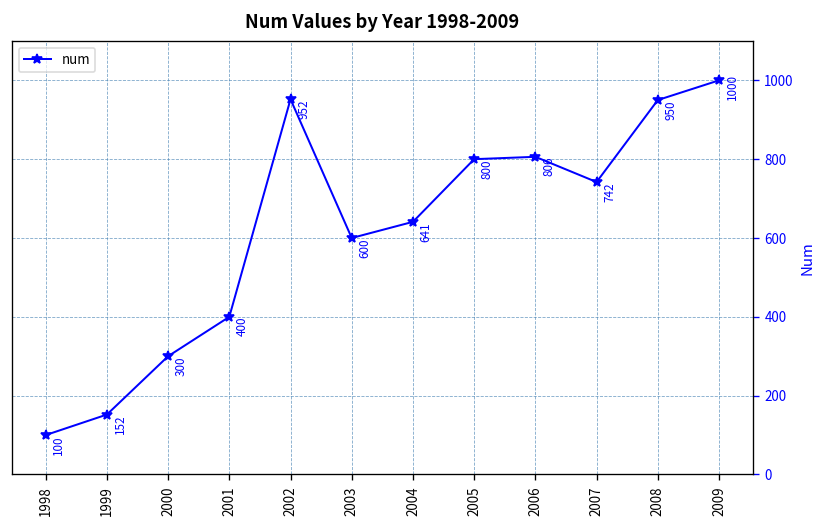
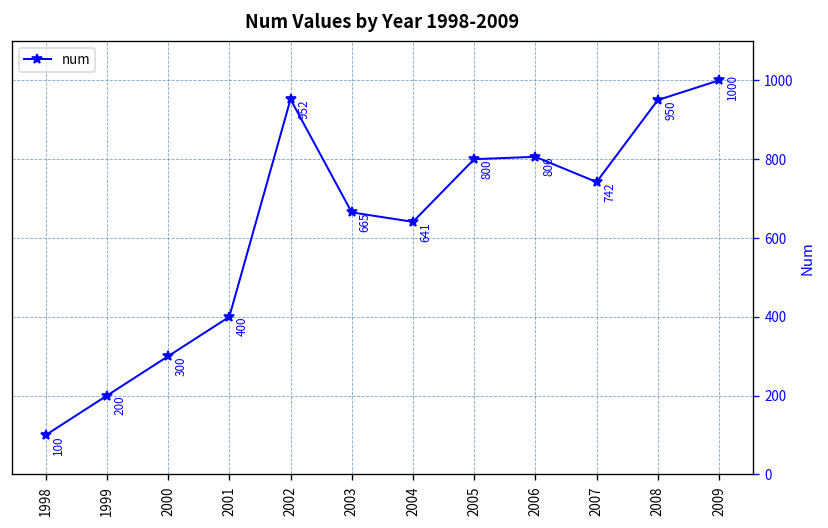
  {
    "1998": 100,
-   "1999": 152,
+   "1999": 200,
    "2000": 300,
    "2001": 400,
    "2002": 952,
-   "2003": 600,
+   "2003": 665,
    "2004": 641,
    "2005": 800,
    "2006": 806,
    "2007": 742,
    "2008": 950,
    "2009": 1000
  }
